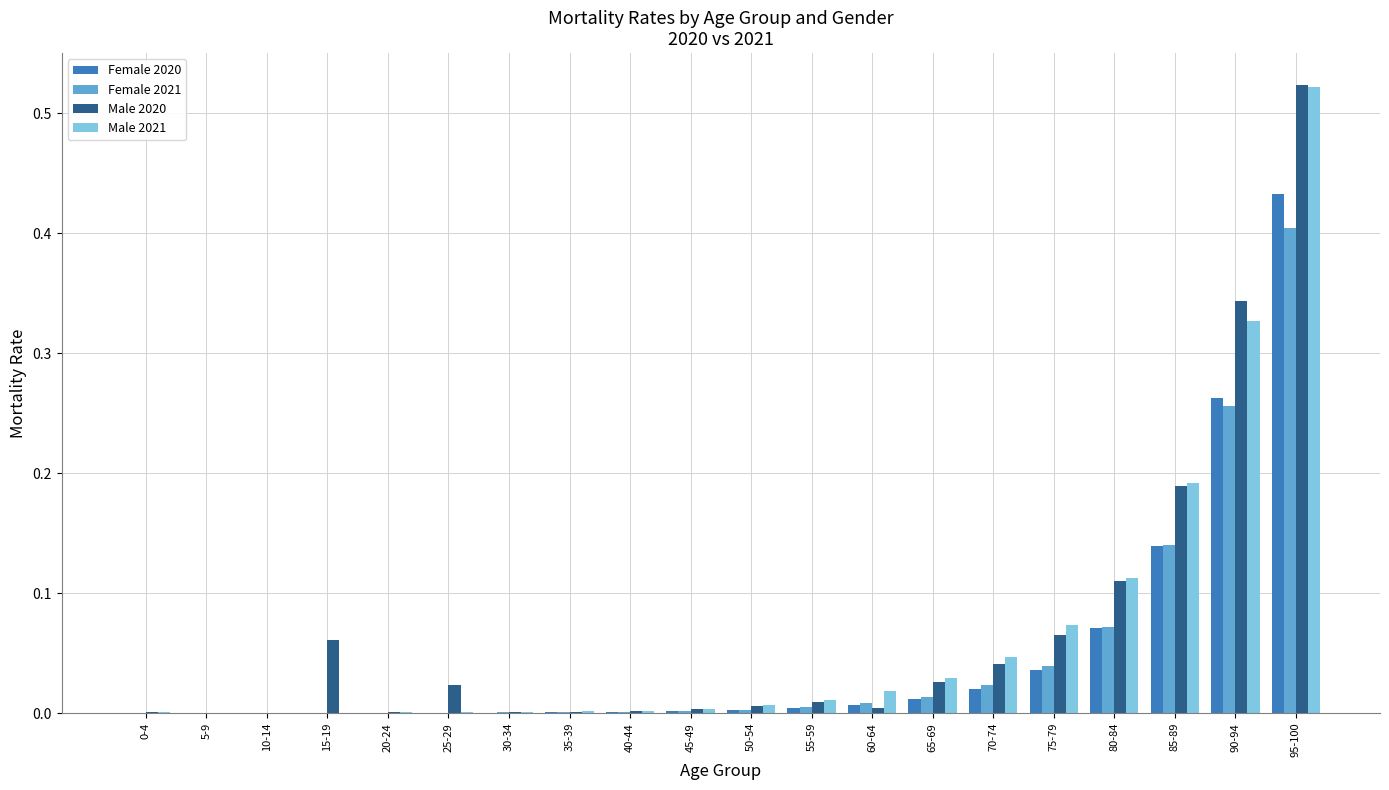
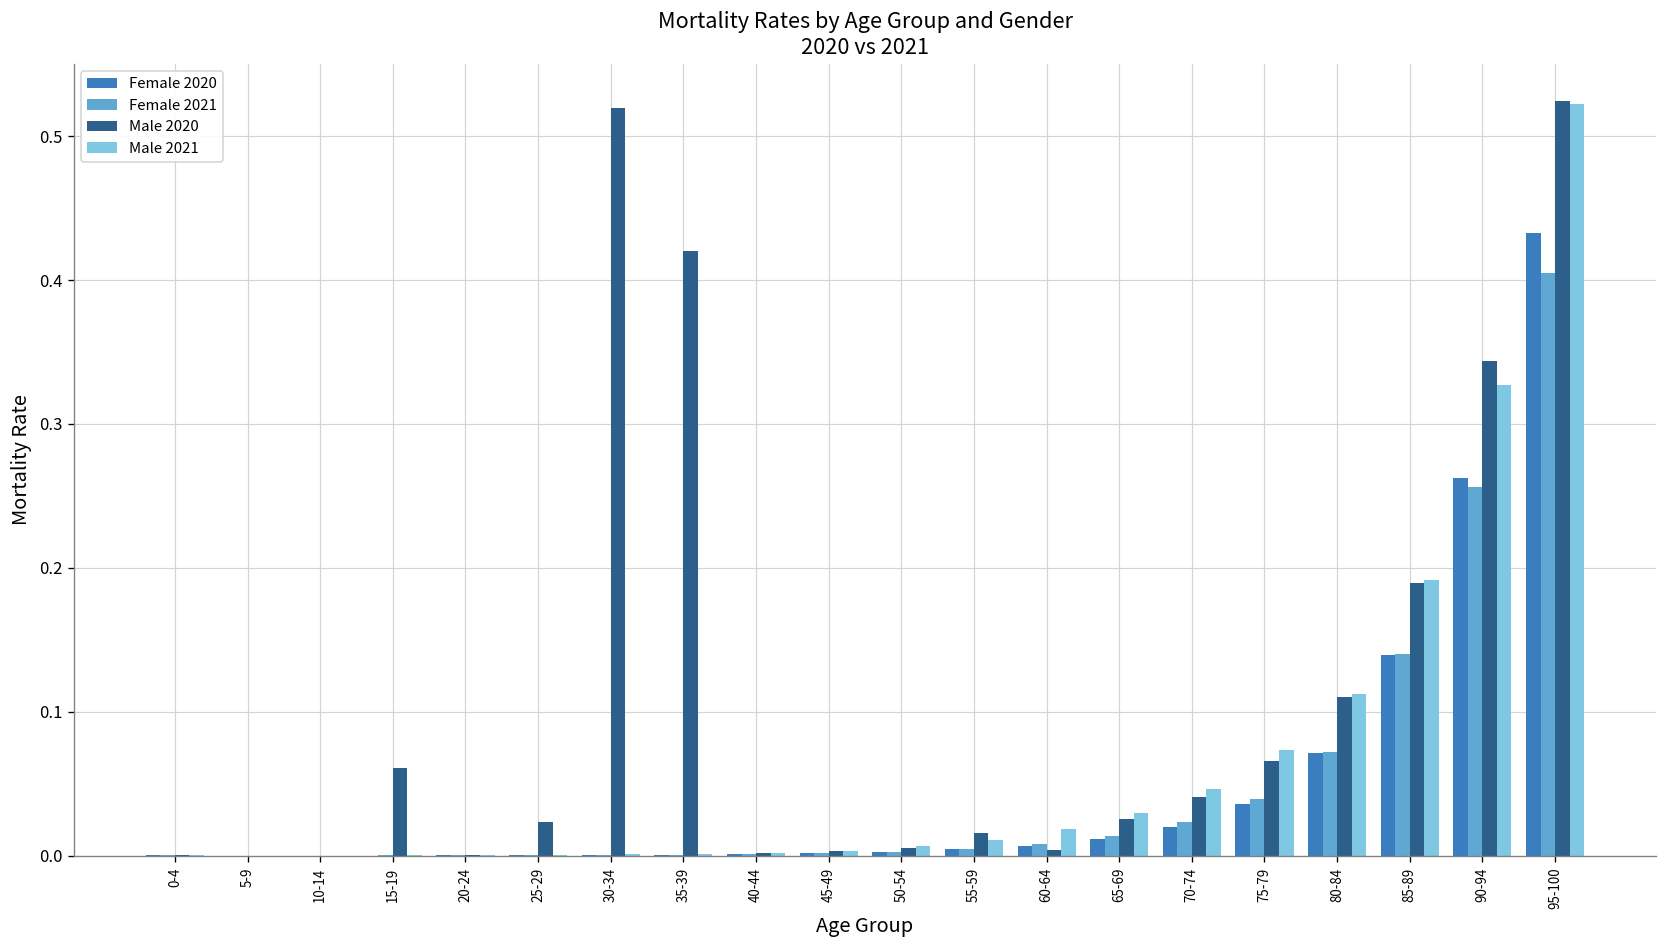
  {
    "Male 2020": {
      "15-19": 0.061,
      "25-29": 0.024,
-     "30-34": 0.001,
-     "35-39": 0.001,
+     "30-34": 0.520,
+     "35-39": 0.420,
      "45-49": 0.003,
      "50-54": 0.006,
-     "55-59": 0.009,
+     "55-59": 0.016,
      "60-64": 0.004,
      "65-69": 0.026,
      "70-74": 0.041,
      "75-79": 0.065,
      "80-84": 0.110,
      "85-89": 0.190,
      "90-94": 0.344,
      "95-100": 0.524
    }
  }
